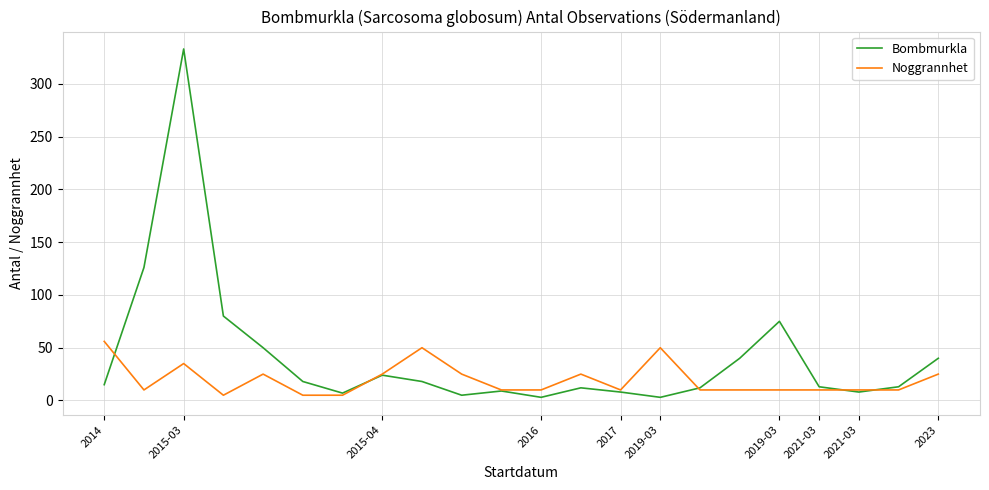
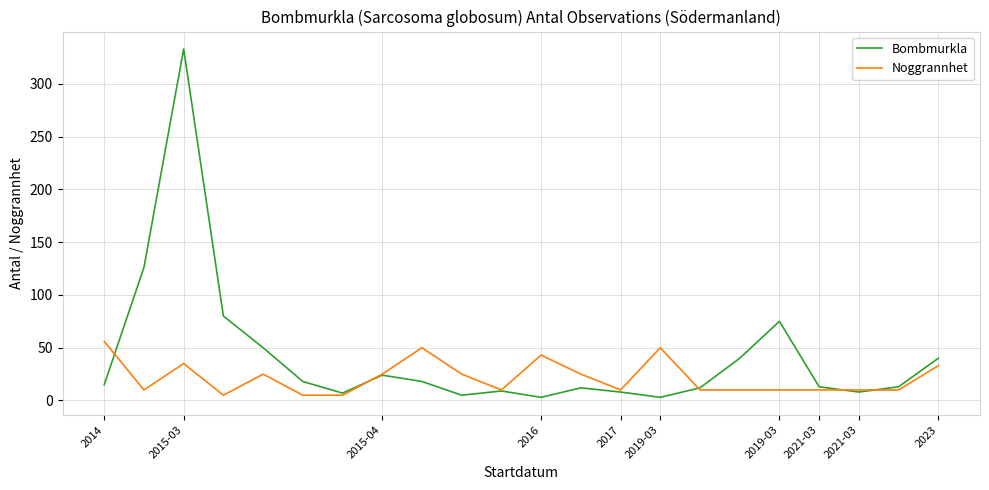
  {
    "Bombmurkla": {
      "2014": 15,
      "2015-03": 333,
      "2016": 3,
      "2023": 40
    },
    "Noggrannhet": {
      "2014": 56,
      "2015-03": 35,
-     "2016": 10,
-     "2023": 25
+     "2016": 43,
+     "2023": 33
    }
  }
